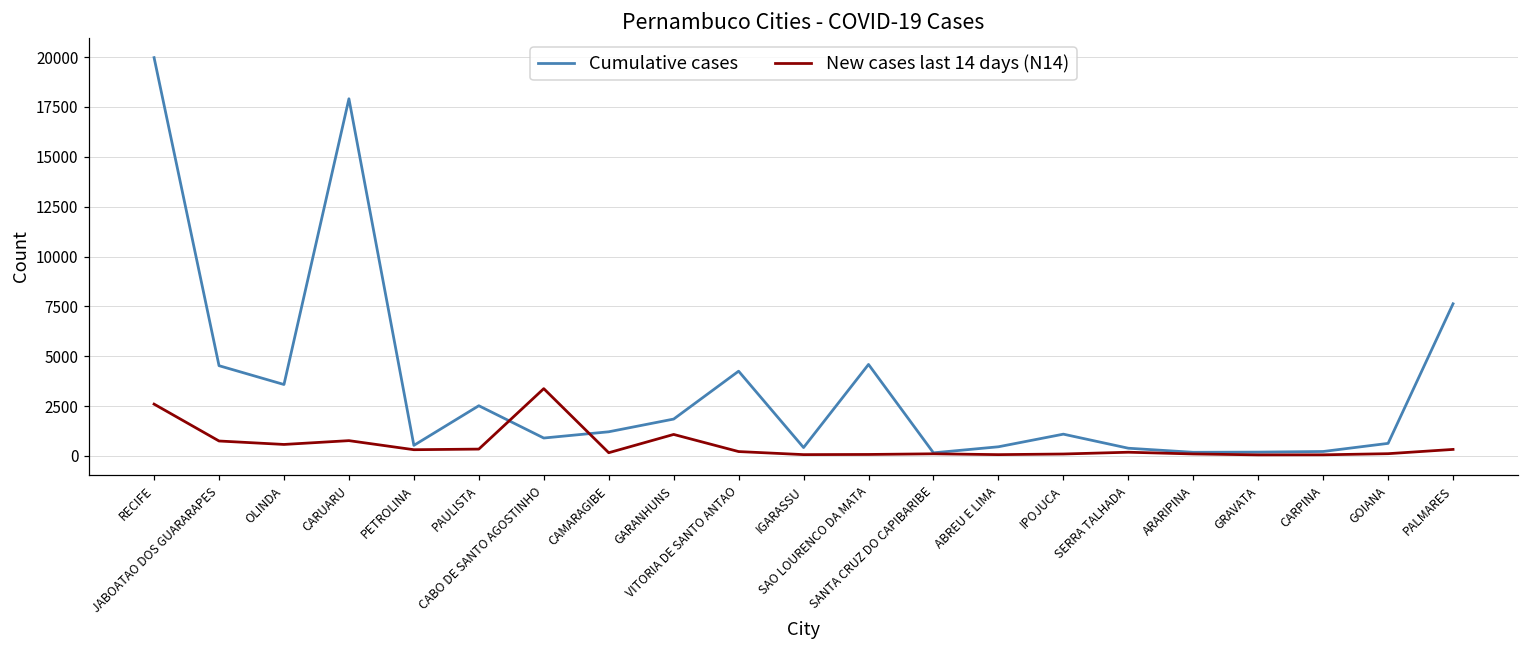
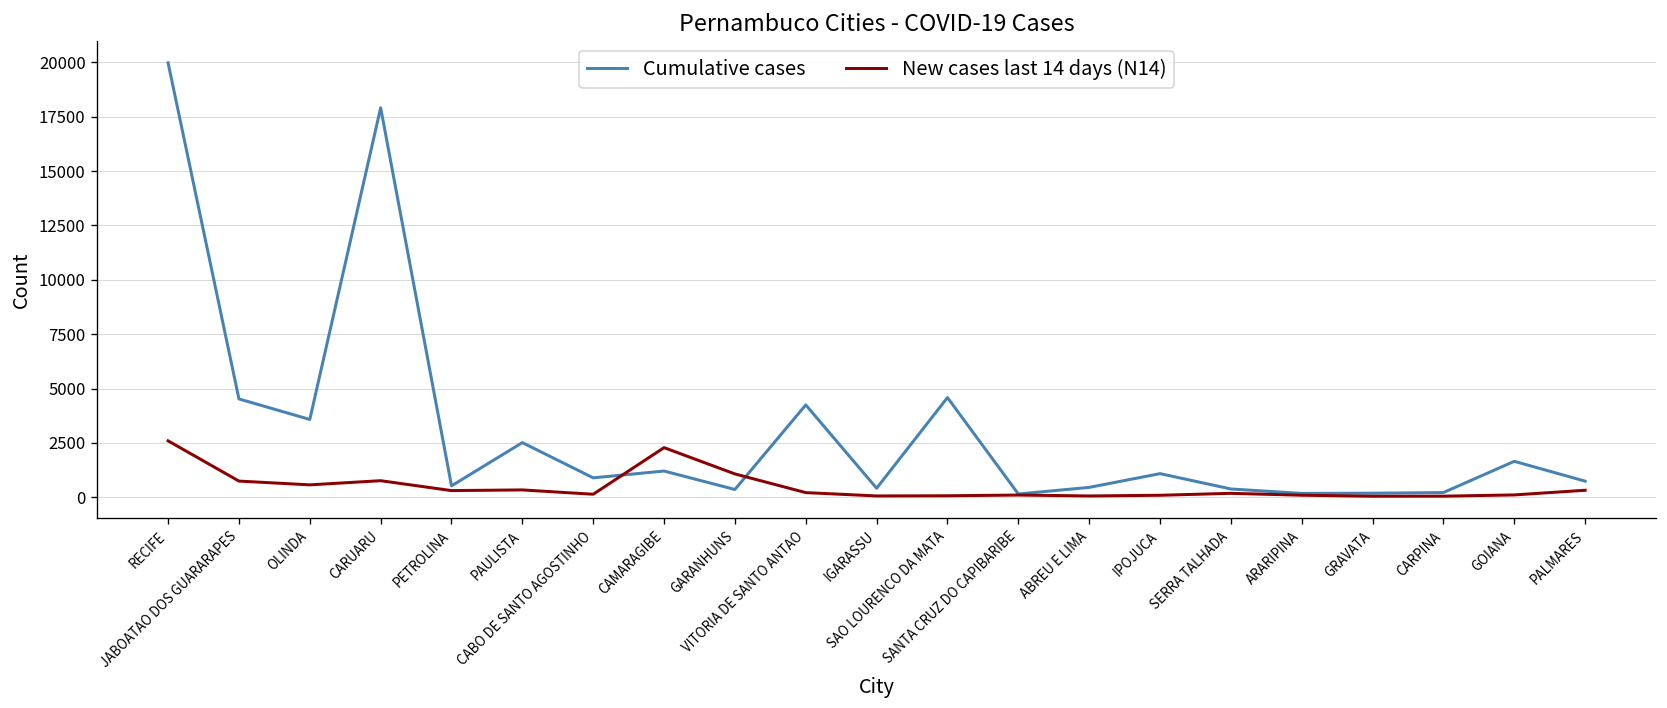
  {
    "Cumulative cases": {
      "RECIFE": 20000,
      "JABOATAO DOS GUARARAPES": 4500,
      "OLINDA": 3600,
      "CARUARU": 17900,
      "PETROLINA": 500,
      "PAULISTA": 2500,
      "CABO DE SANTO AGOSTINHO": 900,
      "CAMARAGIBE": 1200,
-     "GARANHUNS": 1800,
+     "GARANHUNS": 400,
      "VITORIA DE SANTO ANTAO": 4300,
      "IGARASSU": 400,
      "SAO LOURENCO DA MATA": 4600,
      "ABREU E LIMA": 500,
      "IPOJUCA": 1100,
      "SERRA TALHADA": 400,
      "CARPINA": 200,
-     "GOIANA": 600,
-     "PALMARES": 7600
+     "GOIANA": 1700,
+     "PALMARES": 700
    },
    "New cases last 14 days (N14)": {
      "RECIFE": 2600,
      "JABOATAO DOS GUARARAPES": 700,
      "OLINDA": 600,
      "CARUARU": 800,
      "PETROLINA": 300,
      "PAULISTA": 300,
-     "CABO DE SANTO AGOSTINHO": 3400,
-     "CAMARAGIBE": 200,
+     "CABO DE SANTO AGOSTINHO": 100,
+     "CAMARAGIBE": 2300,
      "GARANHUNS": 1100,
      "VITORIA DE SANTO ANTAO": 200,
      "IGARASSU": 100,
      "SAO LOURENCO DA MATA": 100,
      "ABREU E LIMA": 100,
      "IPOJUCA": 100,
      "SERRA TALHADA": 200,
      "CARPINA": 100,
      "GOIANA": 100,
      "PALMARES": 300
    }
  }
